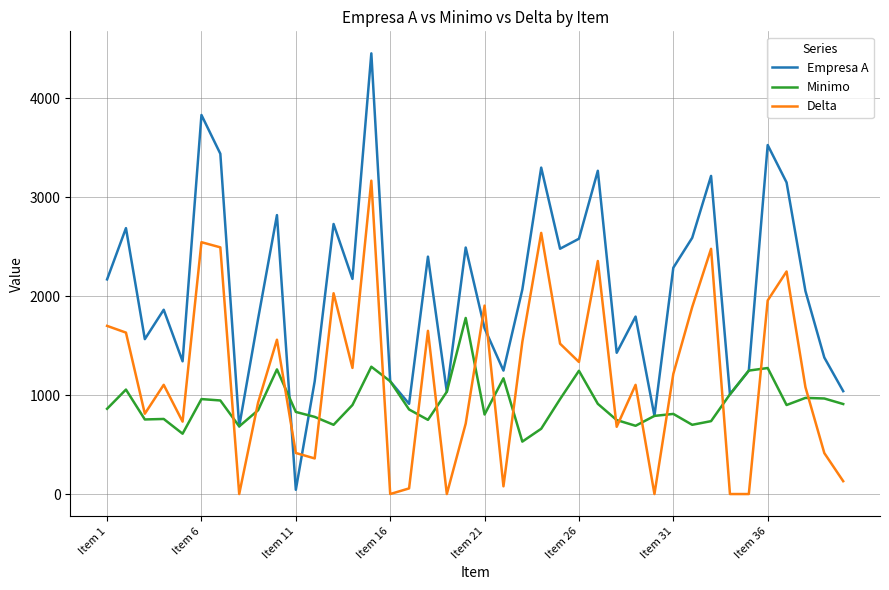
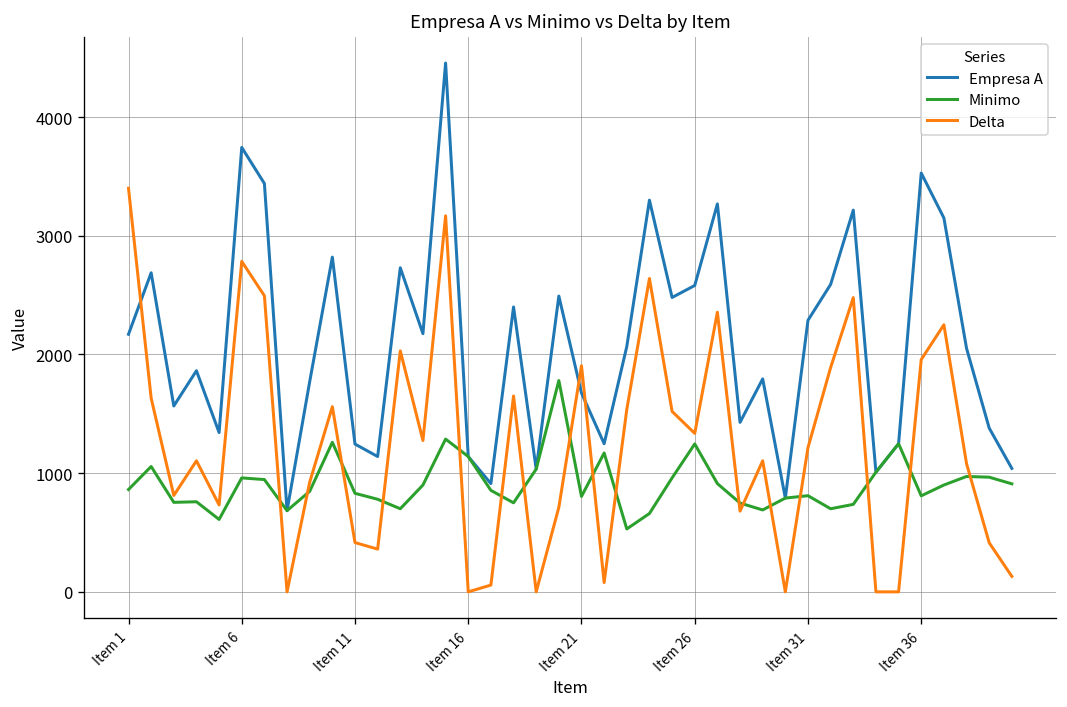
  {
    "Empresa A": {
      "Item 1": 2200,
-     "Item 6": 3800,
-     "Item 11": 0,
+     "Item 6": 3700,
+     "Item 11": 1200,
      "Item 21": 1700,
      "Item 26": 2600,
      "Item 31": 2300,
      "Item 36": 3500
    },
    "Minimo": {
      "Item 1": 900,
      "Item 6": 1000,
      "Item 11": 800,
      "Item 21": 800,
      "Item 26": 1200,
      "Item 31": 800,
-     "Item 36": 1300
+     "Item 36": 800
    },
    "Delta": {
-     "Item 1": 1700,
-     "Item 6": 2500,
+     "Item 1": 3400,
+     "Item 6": 2800,
      "Item 11": 400,
      "Item 16": 0,
      "Item 21": 1900,
      "Item 26": 1300,
      "Item 31": 1200,
      "Item 36": 2000
    }
  }
